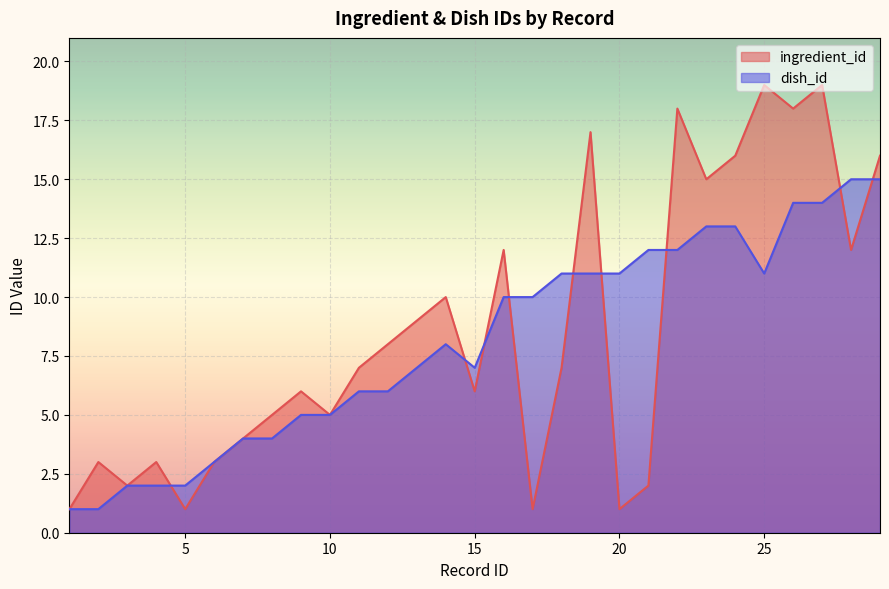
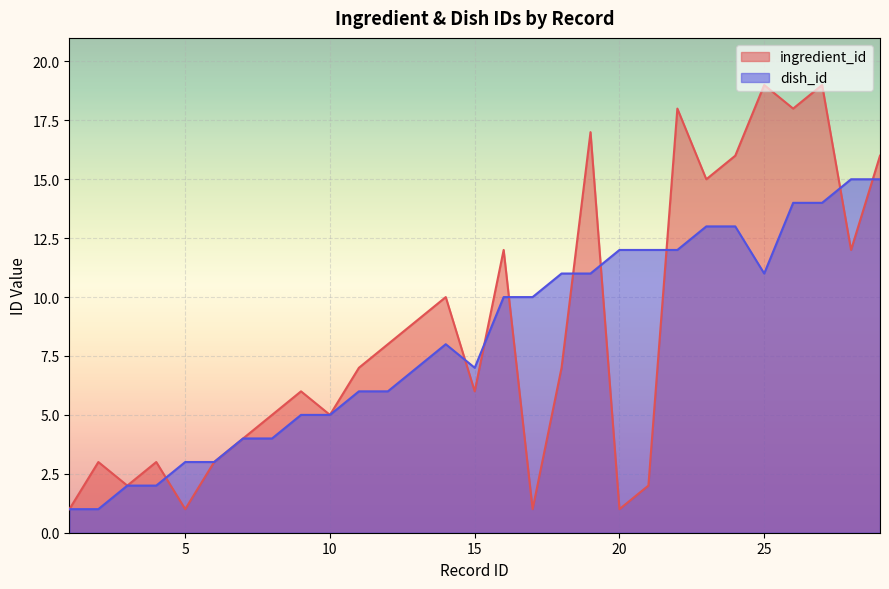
  {
    "ingredient_id": {
      "5": 1,
      "15": 6,
      "20": 1
    },
    "dish_id": {
-     "5": 2,
+     "5": 3,
      "15": 7,
-     "20": 11,
+     "20": 12,
      "25": 11
    }
  }
